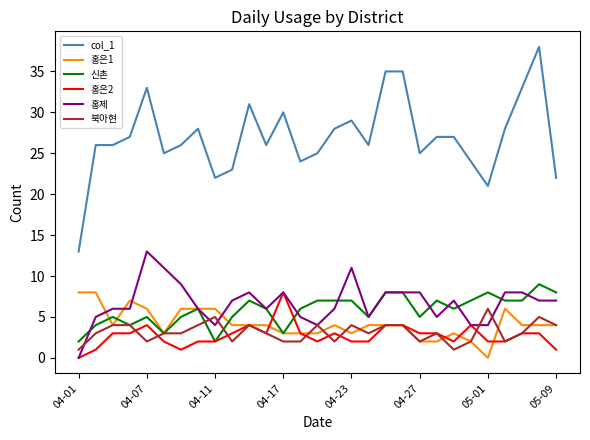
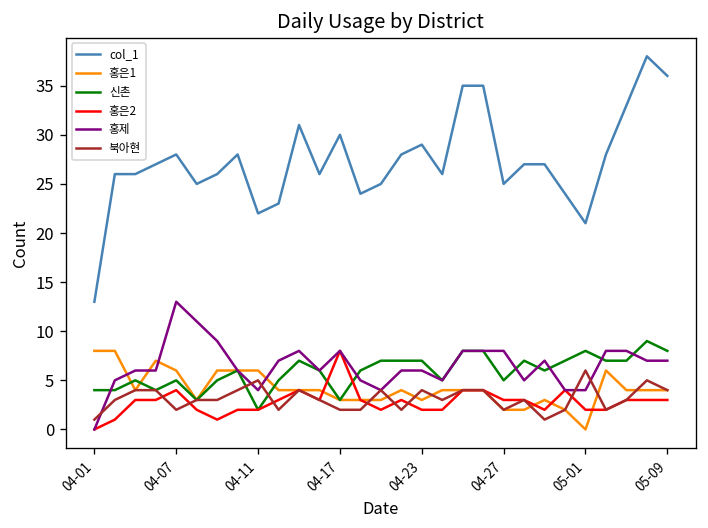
  {
    "col_1": {
      "04-01": 13,
-     "04-07": 33,
+     "04-07": 28,
      "04-11": 22,
      "04-17": 30,
      "04-23": 29,
      "04-27": 25,
      "05-01": 21,
-     "05-09": 22
+     "05-09": 36
    },
    "홍은1": {
      "04-01": 8,
      "04-07": 6,
      "04-11": 6,
      "04-23": 3,
      "05-01": 0
    },
    "신촌": {
-     "04-01": 2,
+     "04-01": 4,
      "04-07": 5,
      "04-23": 7,
      "04-27": 5,
      "05-01": 8,
      "05-09": 8
    },
    "홍은2": {
      "04-07": 4,
      "04-23": 2,
      "04-27": 3,
      "05-01": 2,
-     "05-09": 1
+     "05-09": 3
    },
    "홍제": {
      "04-07": 13,
      "04-11": 4,
-     "04-23": 11,
+     "04-23": 6,
      "04-27": 8,
      "05-01": 4,
      "05-09": 7
    },
    "북아현": {
      "04-01": 1,
      "04-07": 2,
      "04-11": 5,
      "04-17": 2,
      "04-23": 4,
      "05-01": 6
    }
  }
